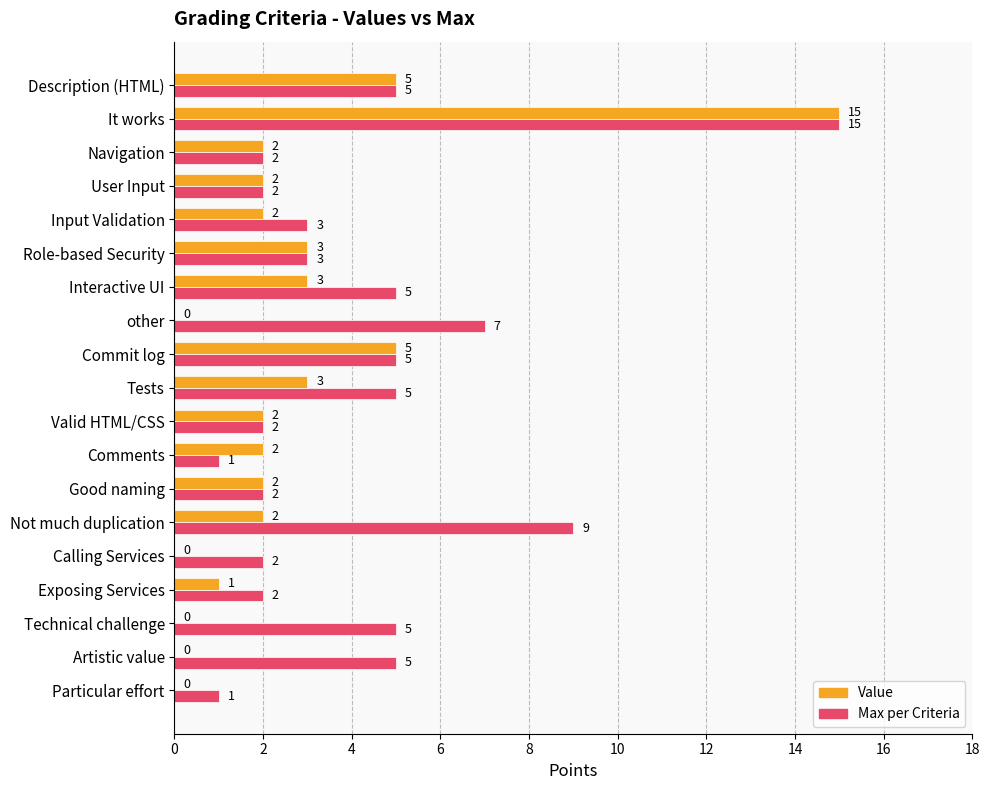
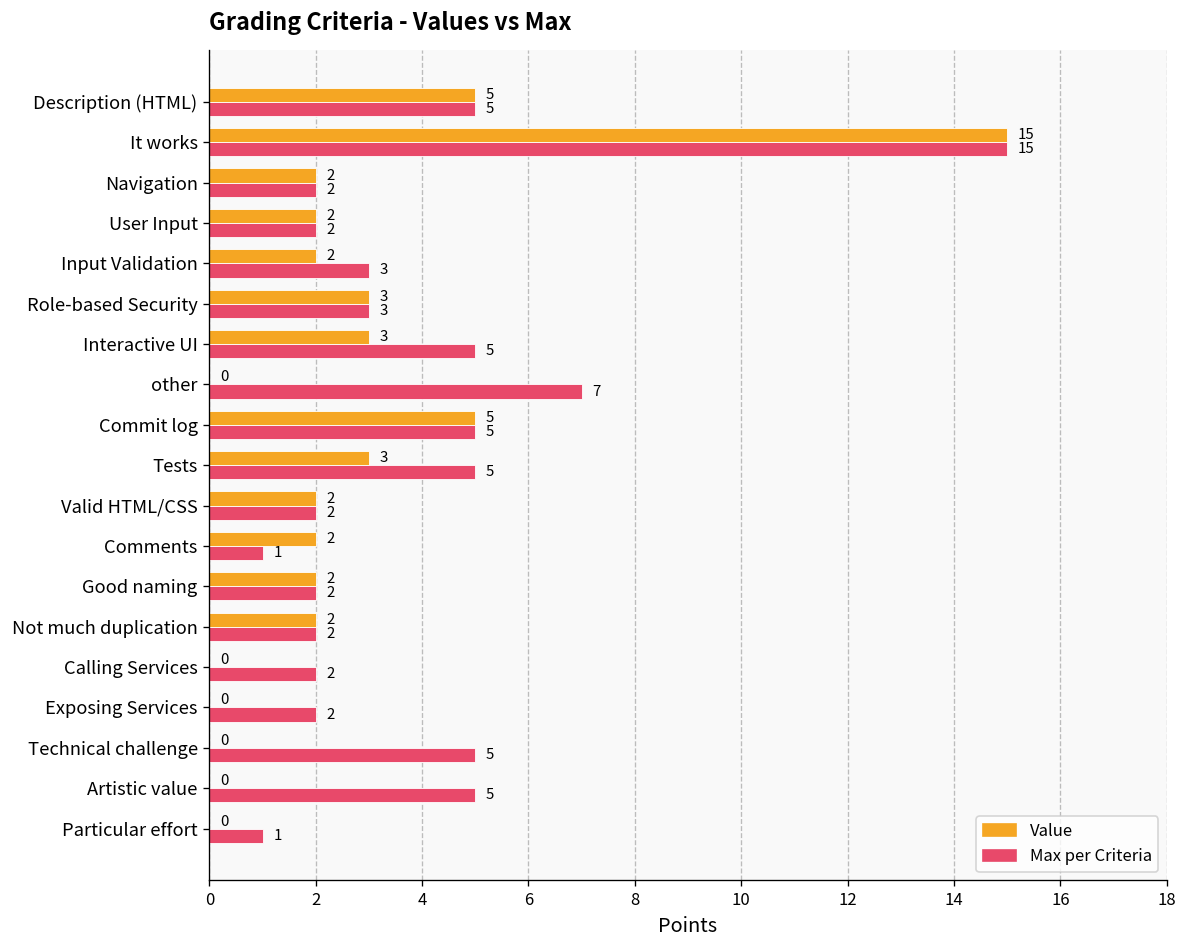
  {
    "Max per Criteria": {
      "Description (HTML)": 5,
      "It works": 15,
      "Navigation": 2,
      "User Input": 2,
      "Input Validation": 3,
      "Role-based Security": 3,
      "Interactive UI": 5,
      "other": 7,
      "Commit log": 5,
      "Tests": 5,
      "Valid HTML/CSS": 2,
      "Comments": 1,
      "Good naming": 2,
-     "Not much duplication": 9,
+     "Not much duplication": 2,
      "Calling Services": 2,
      "Exposing Services": 2,
      "Technical challenge": 5,
      "Artistic value": 5,
      "Particular effort": 1
    },
    "Value": {
      "Description (HTML)": 5,
      "It works": 15,
      "Navigation": 2,
      "User Input": 2,
      "Input Validation": 2,
      "Role-based Security": 3,
      "Interactive UI": 3,
      "other": 0,
      "Commit log": 5,
      "Tests": 3,
      "Valid HTML/CSS": 2,
      "Comments": 2,
      "Good naming": 2,
      "Not much duplication": 2,
      "Calling Services": 0,
-     "Exposing Services": 1,
+     "Exposing Services": 0,
      "Technical challenge": 0,
      "Artistic value": 0,
      "Particular effort": 0
    }
  }
